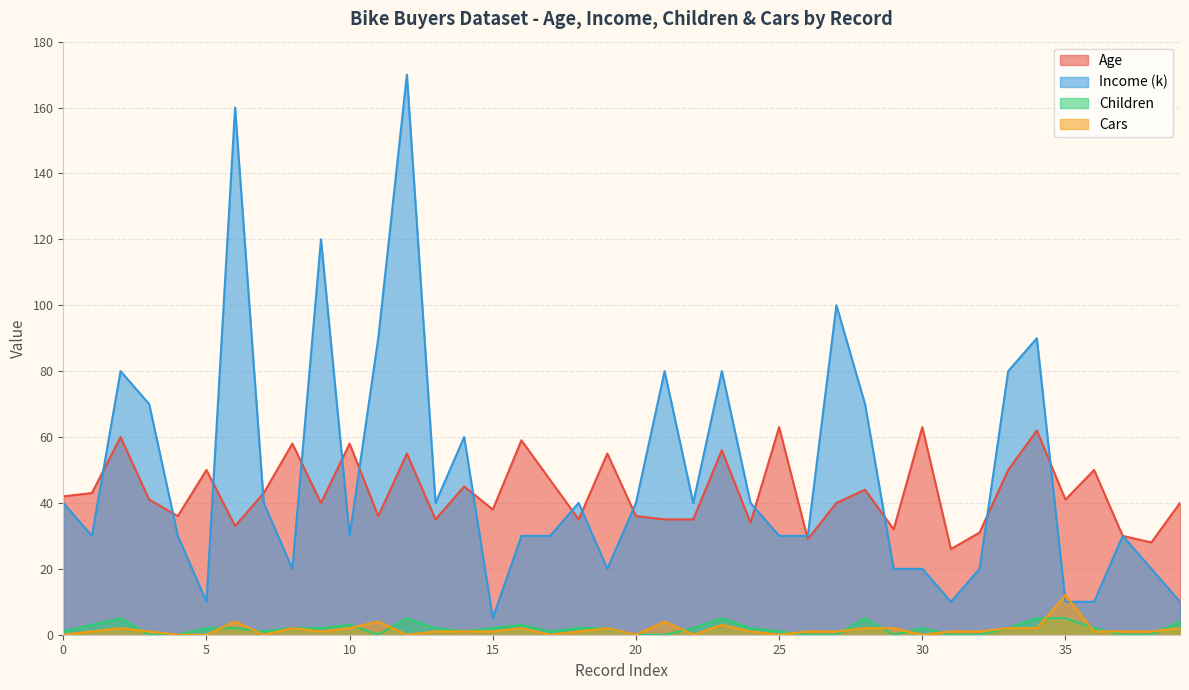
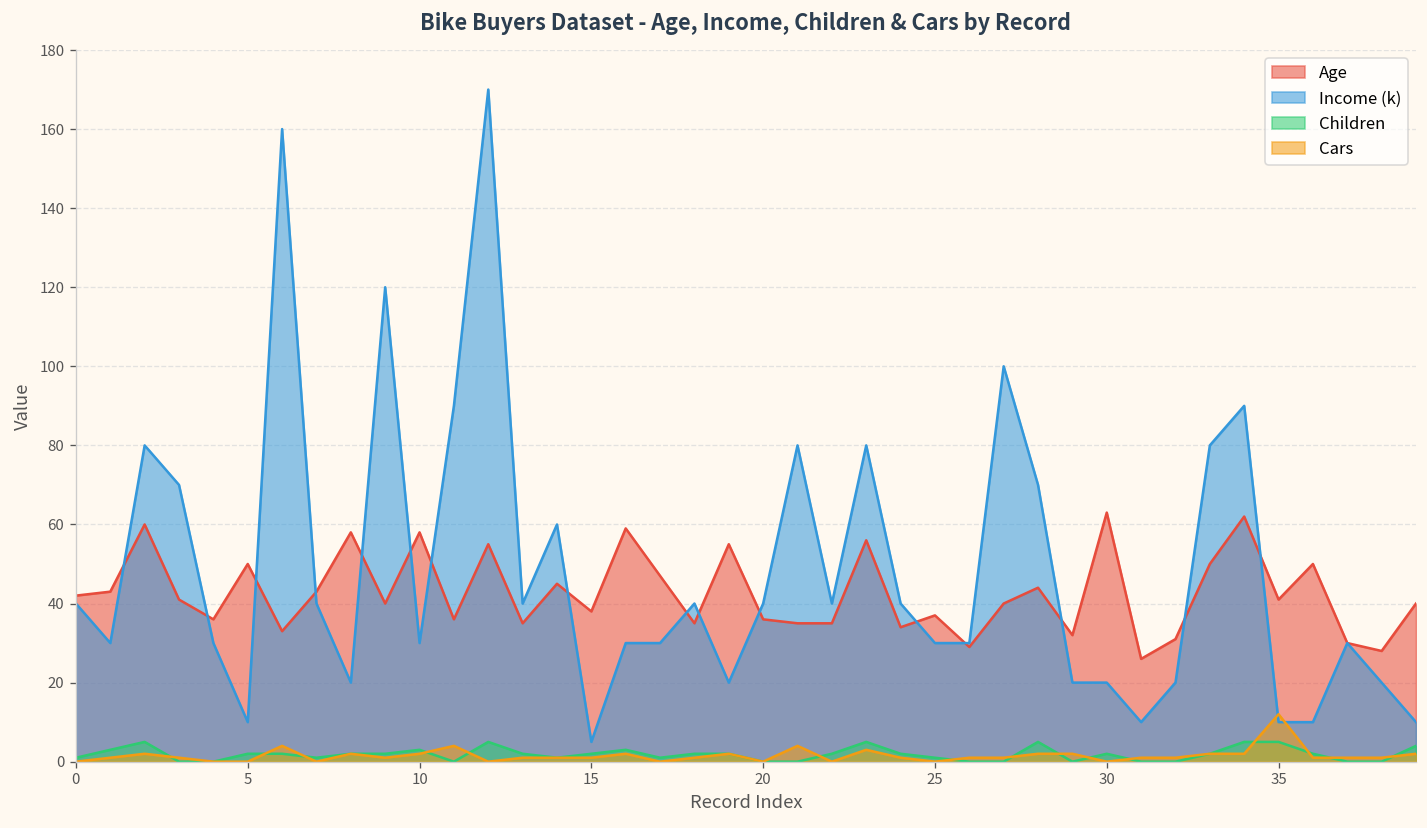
  {
    "Age": {
      "0": 42,
      "5": 50,
      "10": 58,
      "15": 38,
      "20": 36,
-     "25": 63,
+     "25": 37,
      "30": 63,
      "35": 41
    },
    "Income (k)": {
      "0": 40,
      "5": 10,
      "10": 30,
      "15": 5,
      "20": 40,
      "25": 30,
      "30": 20,
      "35": 10
    },
    "Children": {
      "0": 1,
      "5": 2,
      "10": 3,
      "15": 2,
      "25": 1,
      "30": 2,
      "35": 5
    },
    "Cars": {
      "0": 0,
      "5": 0,
      "10": 2,
      "15": 1,
      "25": 0,
      "30": 0,
      "35": 12
    }
  }
